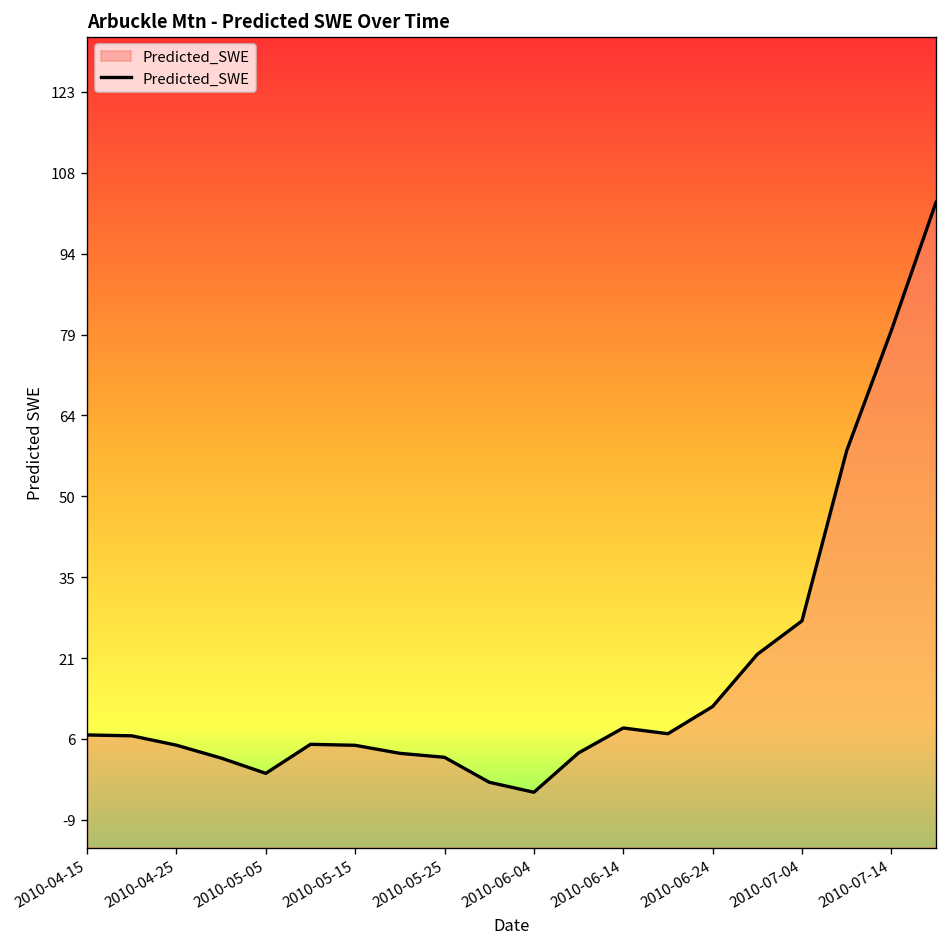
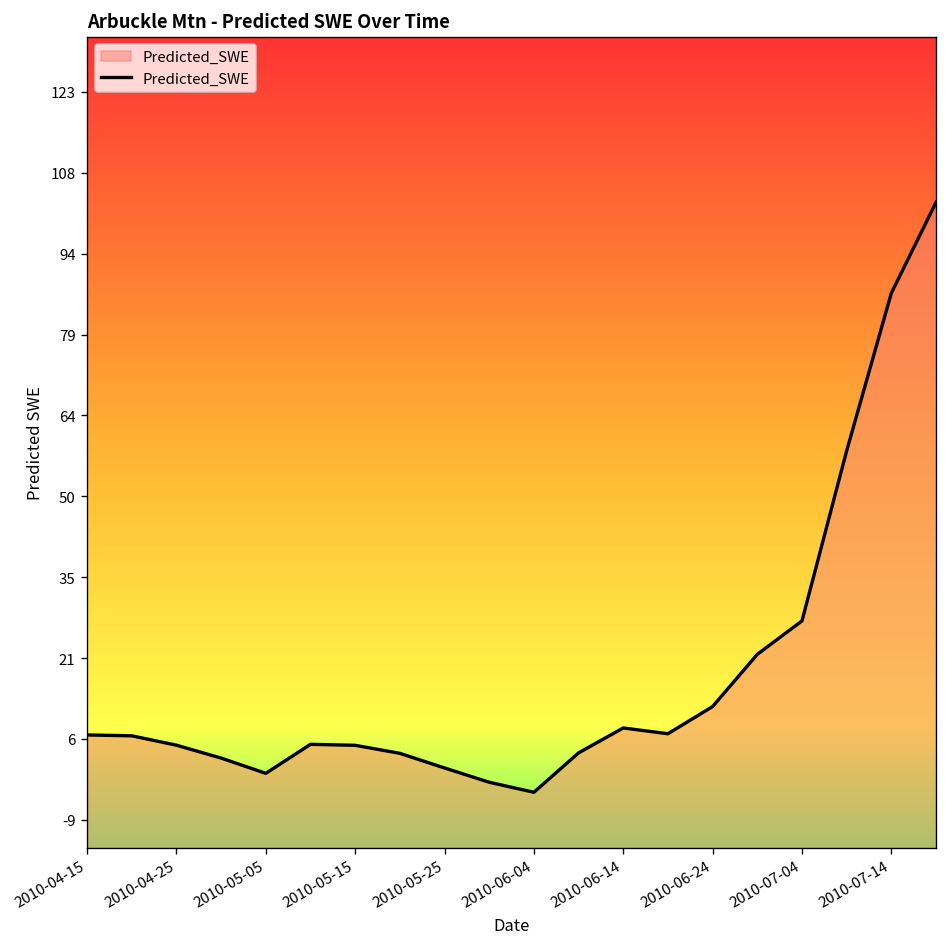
  {
    "2010-04-15": 7,
    "2010-04-25": 5,
    "2010-05-05": 0,
    "2010-05-15": 5,
-   "2010-05-25": 3,
+   "2010-05-25": 1,
    "2010-06-04": -4,
    "2010-06-14": 8,
    "2010-06-24": 12,
    "2010-07-04": 27,
-   "2010-07-14": 80
+   "2010-07-14": 87
  }
